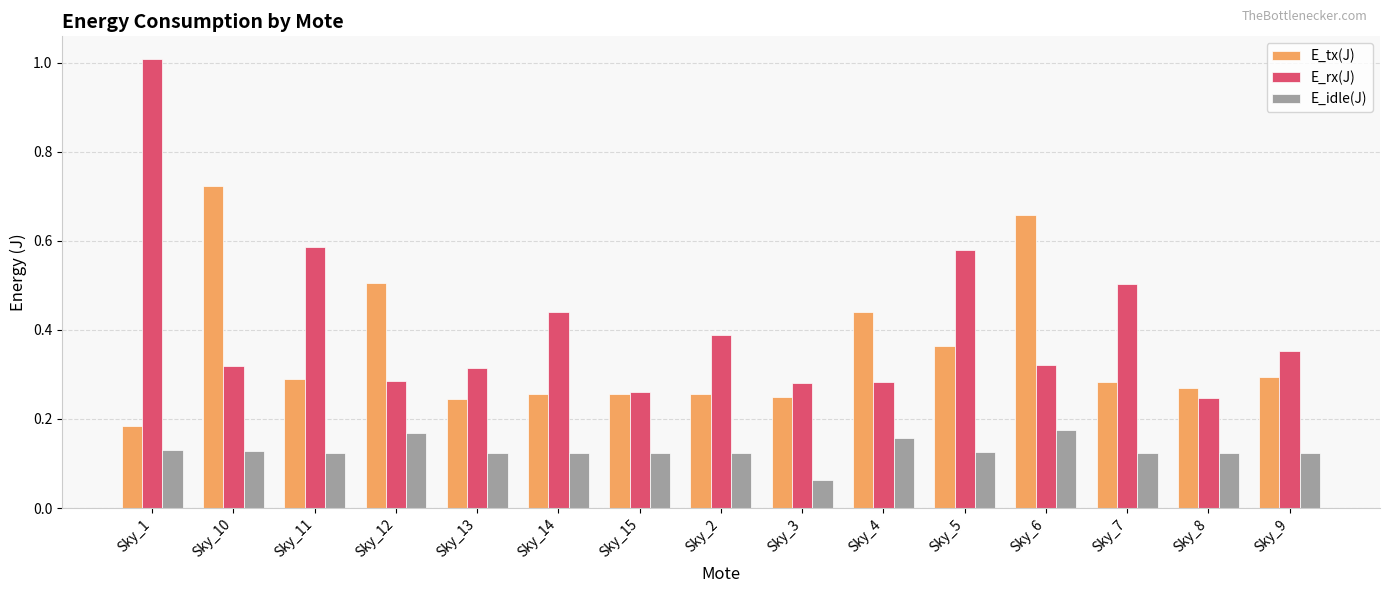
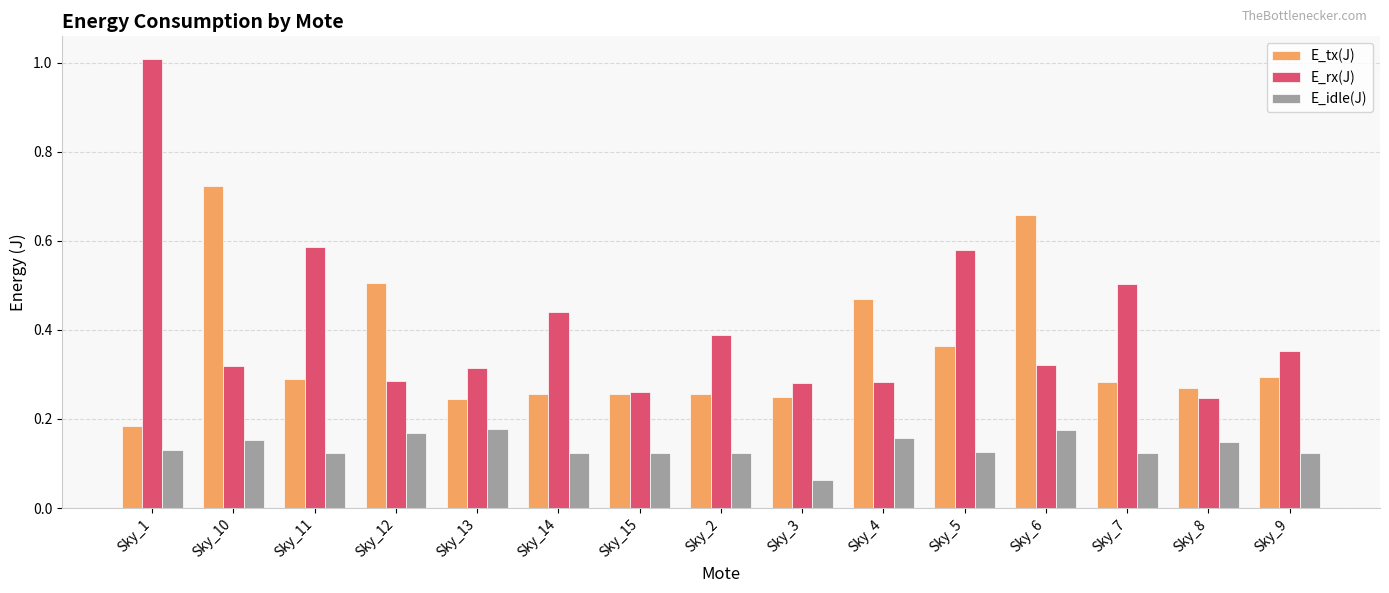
  {
    "E_tx(J)": {
      "Sky_1": 0.18,
      "Sky_10": 0.72,
      "Sky_11": 0.29,
      "Sky_12": 0.51,
      "Sky_13": 0.25,
      "Sky_14": 0.26,
      "Sky_15": 0.26,
      "Sky_2": 0.26,
      "Sky_3": 0.25,
-     "Sky_4": 0.44,
+     "Sky_4": 0.47,
      "Sky_5": 0.36,
      "Sky_6": 0.66,
      "Sky_7": 0.28,
      "Sky_8": 0.27,
      "Sky_9": 0.29
    },
    "E_rx(J)": {
      "Sky_1": 1.01,
      "Sky_10": 0.32,
      "Sky_11": 0.59,
      "Sky_12": 0.28,
      "Sky_13": 0.31,
      "Sky_14": 0.44,
      "Sky_15": 0.26,
      "Sky_2": 0.39,
      "Sky_3": 0.28,
      "Sky_4": 0.28,
      "Sky_5": 0.58,
      "Sky_6": 0.32,
      "Sky_7": 0.50,
      "Sky_8": 0.25,
      "Sky_9": 0.35
    },
    "E_idle(J)": {
      "Sky_1": 0.13,
-     "Sky_10": 0.13,
+     "Sky_10": 0.15,
      "Sky_11": 0.12,
      "Sky_12": 0.17,
-     "Sky_13": 0.12,
+     "Sky_13": 0.18,
      "Sky_14": 0.12,
      "Sky_15": 0.12,
      "Sky_2": 0.12,
      "Sky_3": 0.06,
      "Sky_4": 0.16,
      "Sky_5": 0.13,
      "Sky_6": 0.17,
      "Sky_7": 0.12,
-     "Sky_8": 0.12,
+     "Sky_8": 0.15,
      "Sky_9": 0.12
    }
  }
